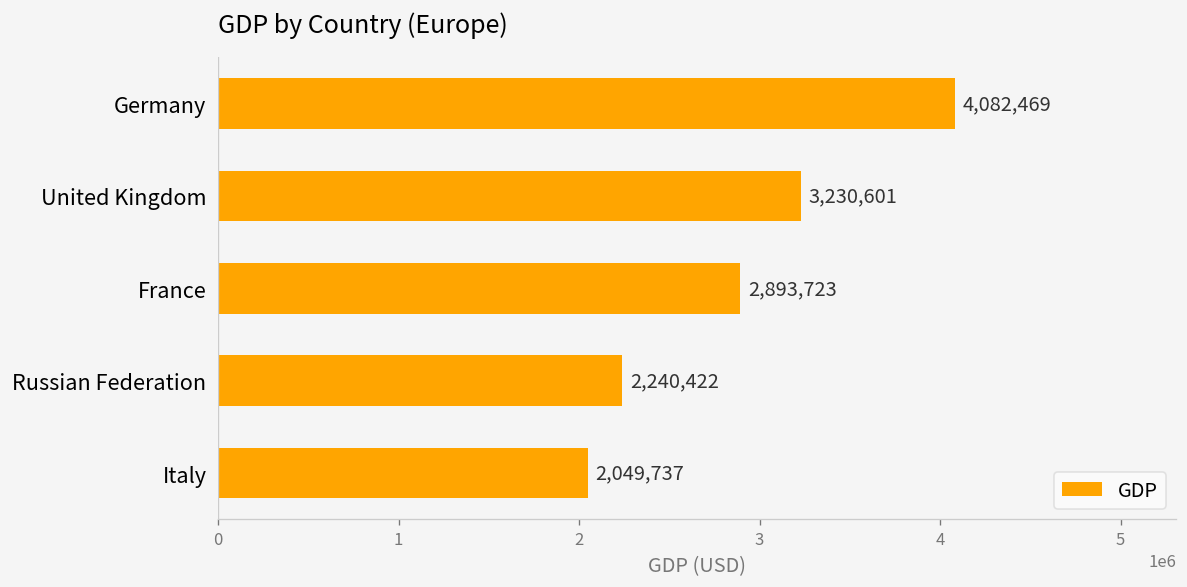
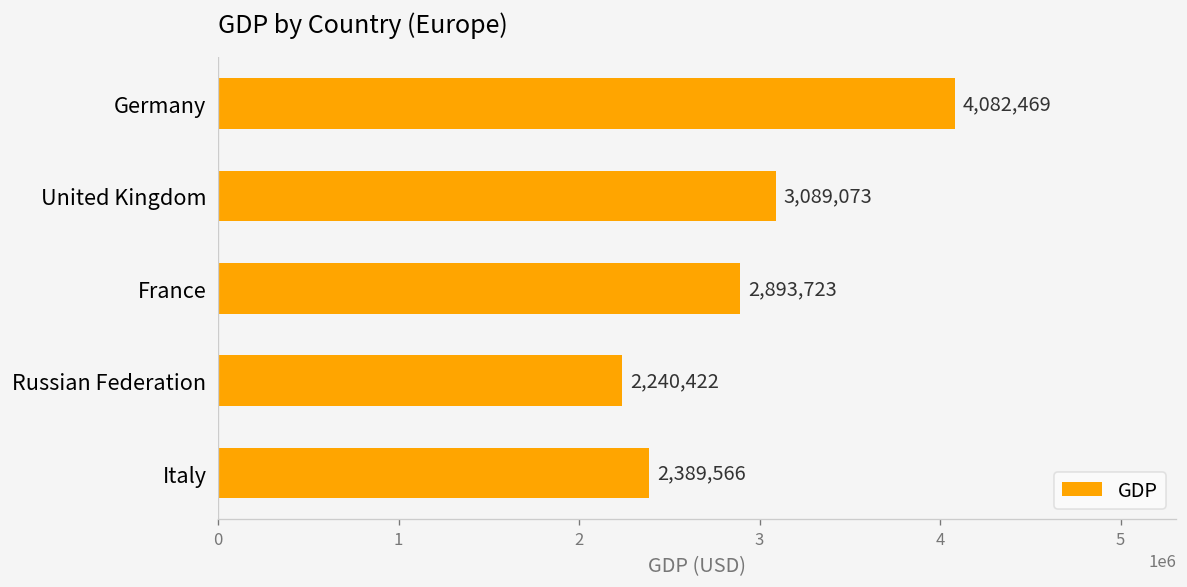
  {
    "Germany": "4,082,469",
-   "United Kingdom": "3,230,601",
+   "United Kingdom": "3,089,073",
    "France": "2,893,723",
    "Russian Federation": "2,240,422",
-   "Italy": "2,049,737"
+   "Italy": "2,389,566"
  }
